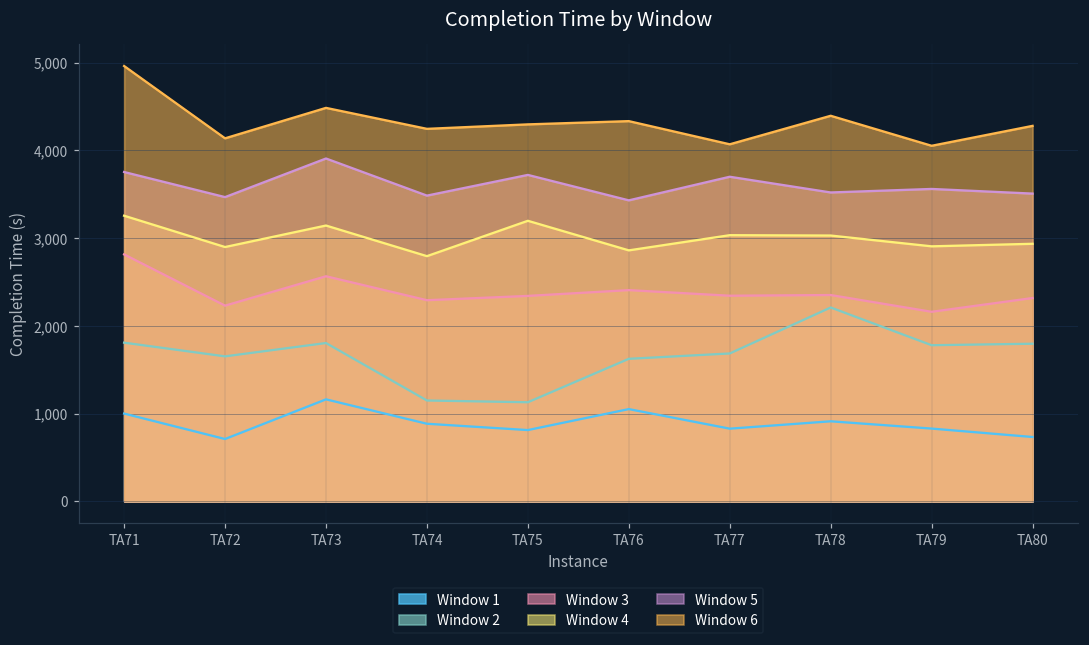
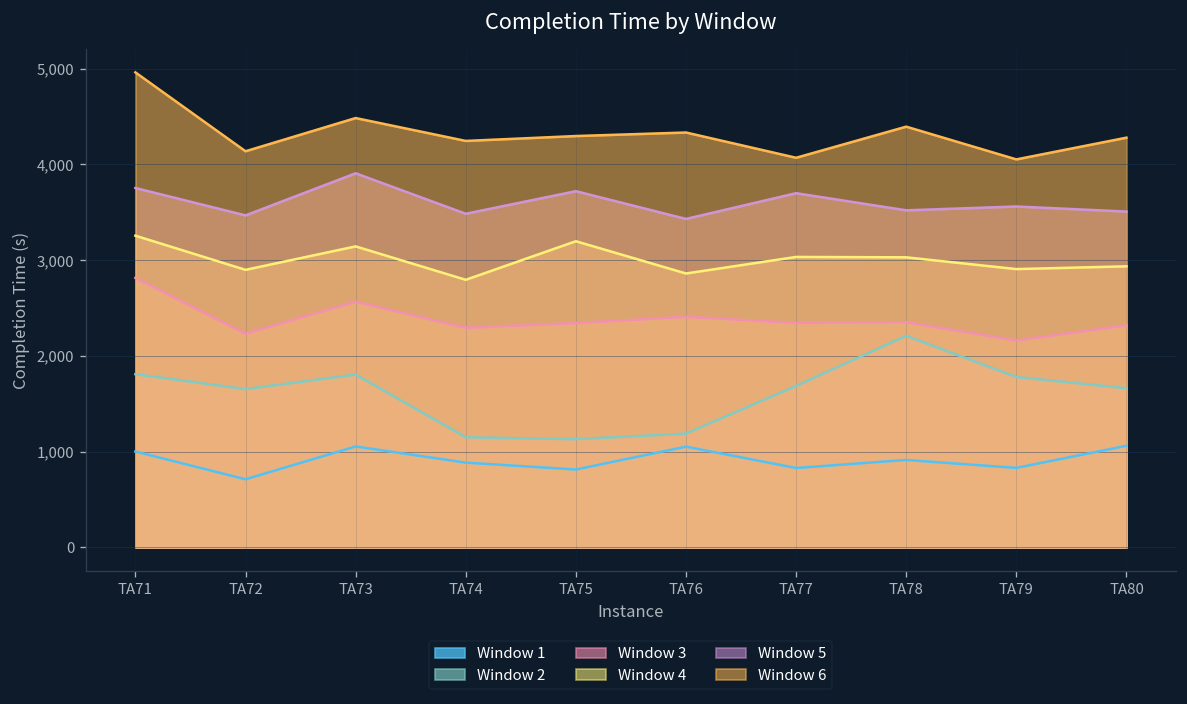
  {
    "Window 1": {
      "TA71": "1,000",
      "TA72": "700",
-     "TA73": "1,200",
+     "TA73": "1,100",
      "TA74": "900",
      "TA75": "800",
      "TA76": "1,100",
      "TA77": "800",
      "TA78": "900",
      "TA79": "800",
-     "TA80": "700"
+     "TA80": "1,100"
    },
    "Window 2": {
      "TA71": "1,800",
      "TA72": "1,700",
      "TA73": "1,800",
      "TA74": "1,200",
      "TA75": "1,100",
-     "TA76": "1,600",
+     "TA76": "1,200",
      "TA77": "1,700",
      "TA78": "2,200",
      "TA79": "1,800",
-     "TA80": "1,800"
+     "TA80": "1,700"
    }
  }
